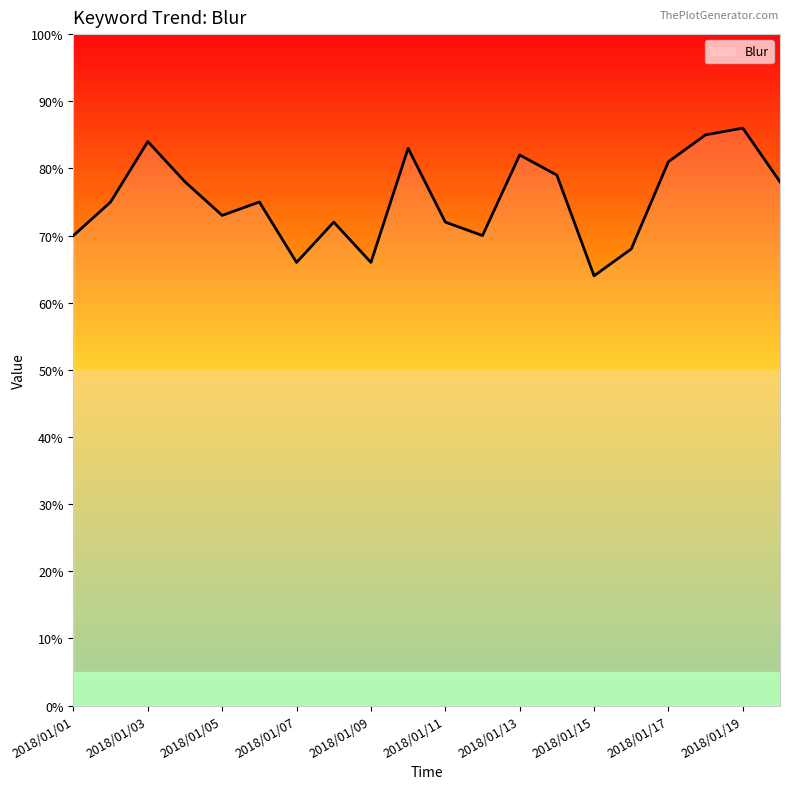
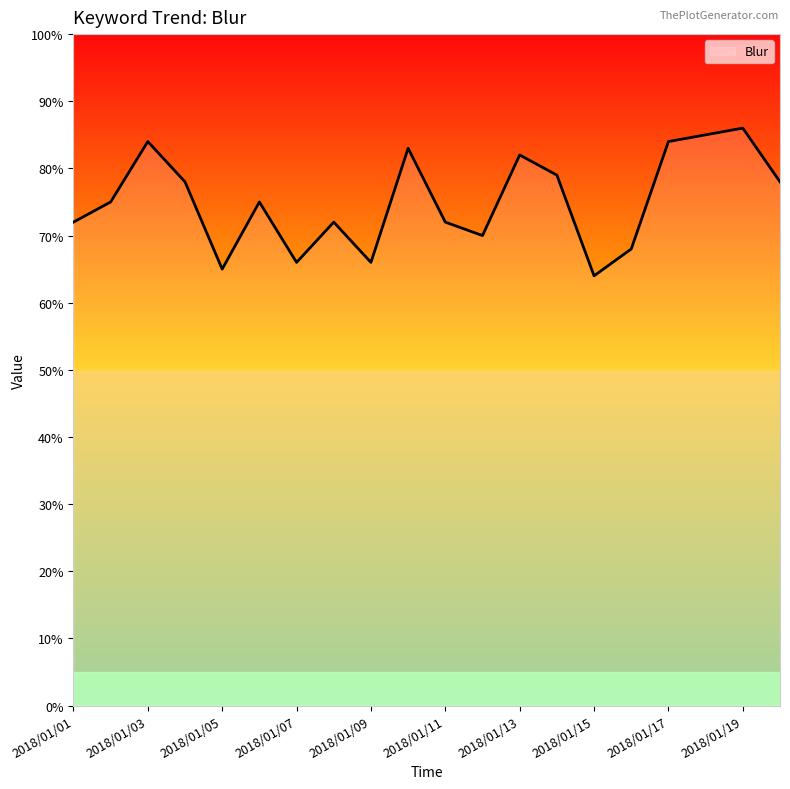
  {
-   "2018/01/01": "70%",
+   "2018/01/01": "72%",
    "2018/01/03": "84%",
-   "2018/01/05": "73%",
+   "2018/01/05": "65%",
    "2018/01/07": "66%",
    "2018/01/09": "66%",
    "2018/01/11": "72%",
    "2018/01/13": "82%",
    "2018/01/15": "64%",
-   "2018/01/17": "81%",
+   "2018/01/17": "84%",
    "2018/01/19": "86%"
  }
